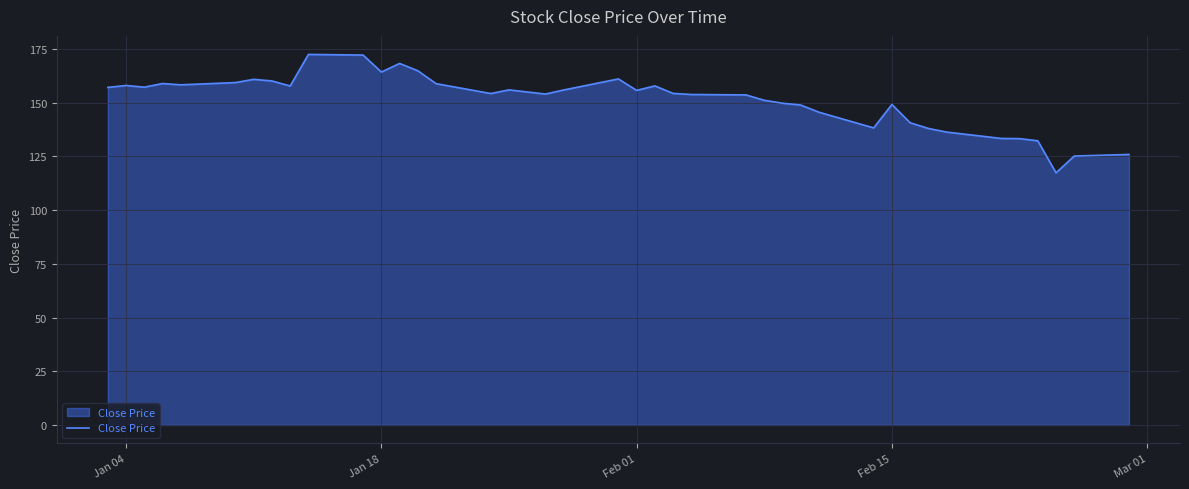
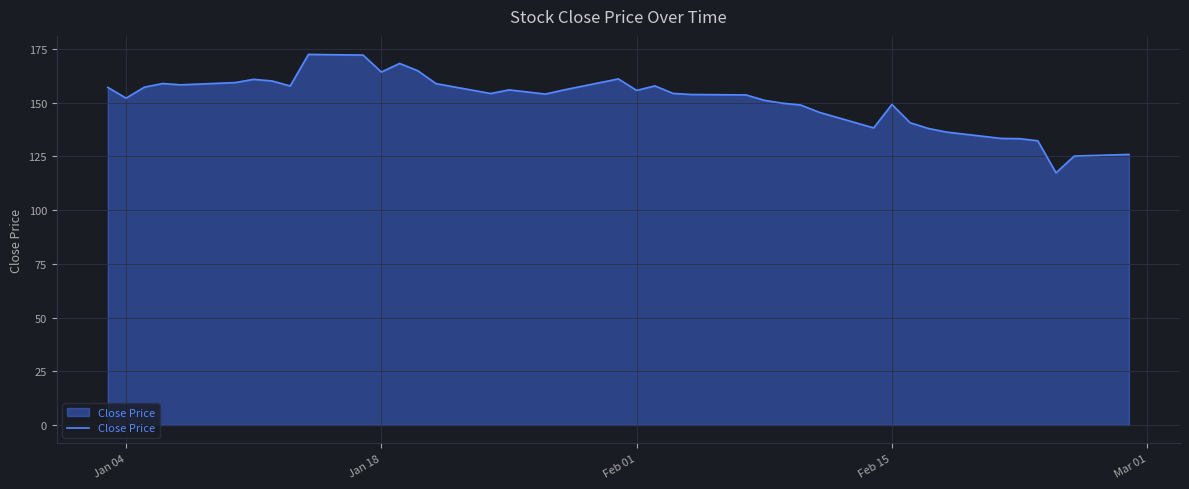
  {
-   "Jan 04": 158,
+   "Jan 04": 152,
    "Jan 18": 164,
    "Feb 01": 156,
    "Feb 15": 149
  }
